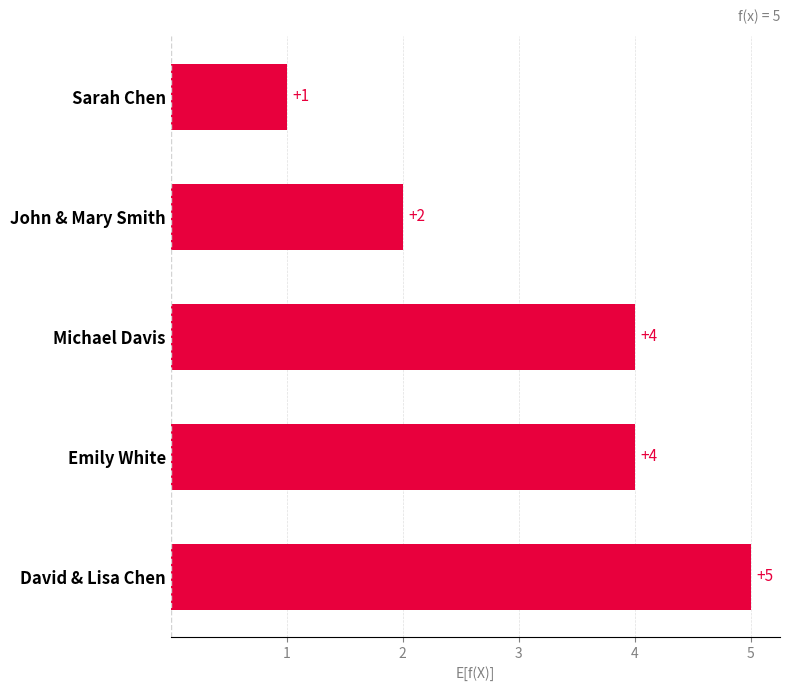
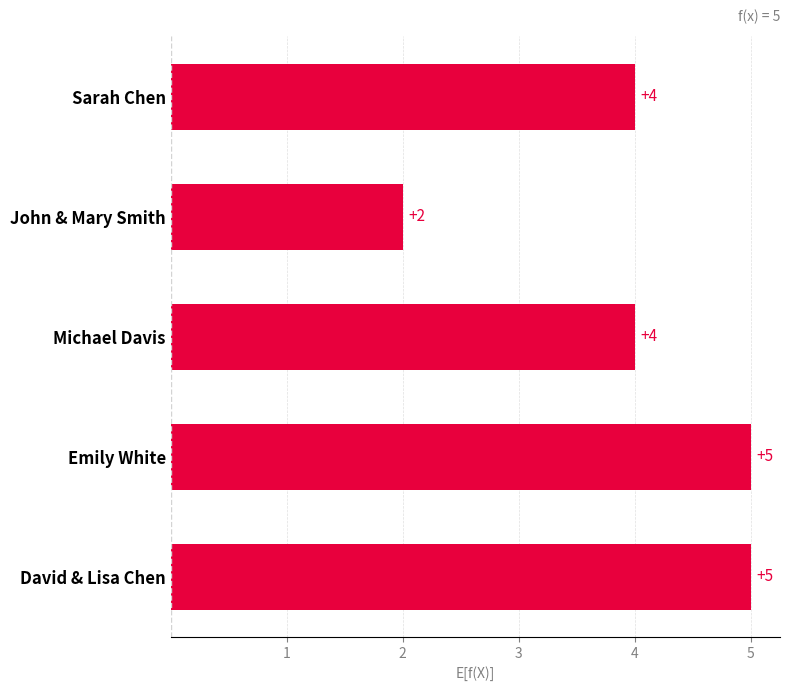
  {
-   "Sarah Chen": "+1",
+   "Sarah Chen": "+4",
    "John & Mary Smith": "+2",
    "Michael Davis": "+4",
-   "Emily White": "+4",
+   "Emily White": "+5",
    "David & Lisa Chen": "+5"
  }
